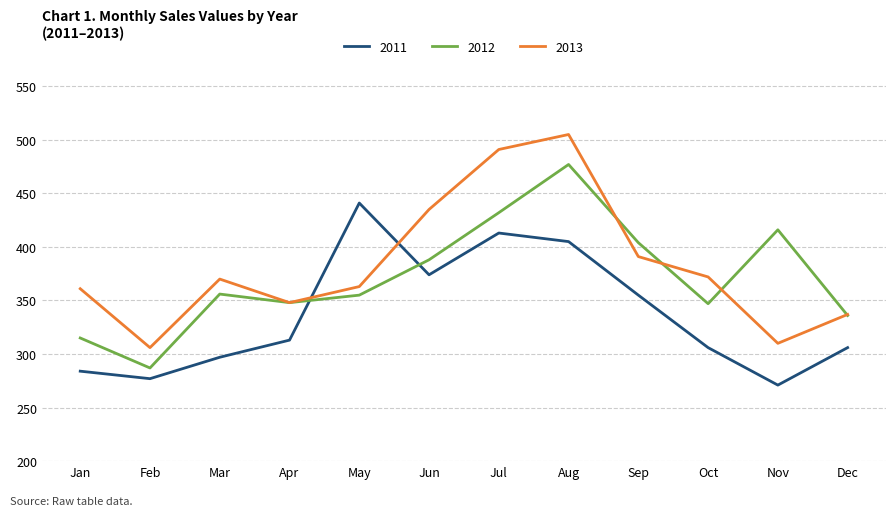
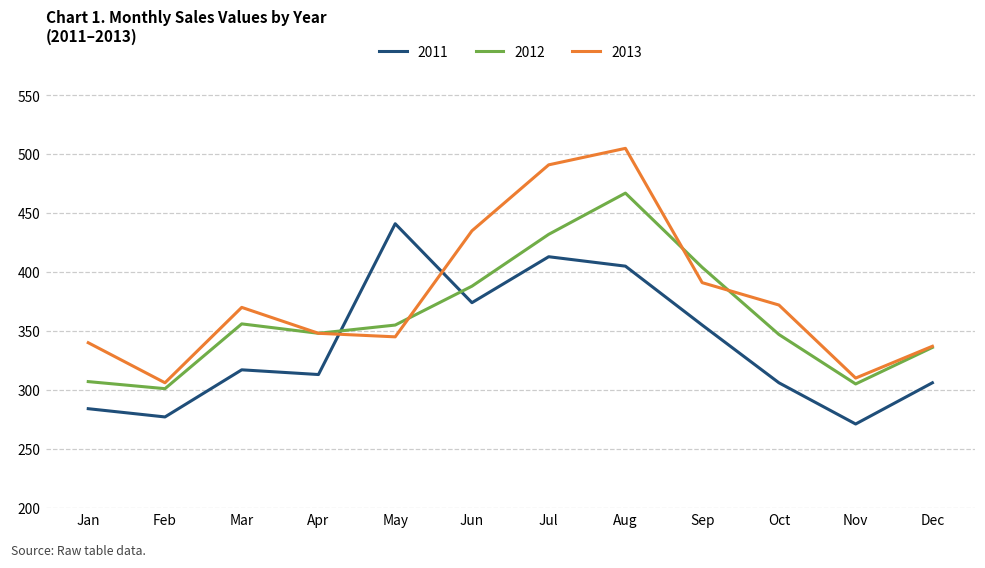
  {
    "2011": {
      "Jan": 284,
      "Feb": 277,
-     "Mar": 297,
+     "Mar": 317,
      "Apr": 313,
      "May": 441,
      "Jun": 374,
      "Jul": 413,
      "Aug": 405,
      "Sep": 355,
      "Oct": 306,
      "Nov": 271,
      "Dec": 306
    },
    "2012": {
-     "Jan": 315,
-     "Feb": 287,
+     "Jan": 307,
+     "Feb": 301,
      "Mar": 356,
      "May": 355,
      "Jun": 388,
      "Jul": 432,
-     "Aug": 477,
+     "Aug": 467,
      "Sep": 404,
      "Oct": 347,
-     "Nov": 416
+     "Nov": 305
    },
    "2013": {
-     "Jan": 361,
+     "Jan": 340,
      "Feb": 306,
      "Mar": 370,
-     "May": 363,
+     "May": 345,
      "Jun": 435,
      "Jul": 491,
      "Aug": 505,
      "Sep": 391,
      "Oct": 372,
      "Nov": 310
    }
  }
